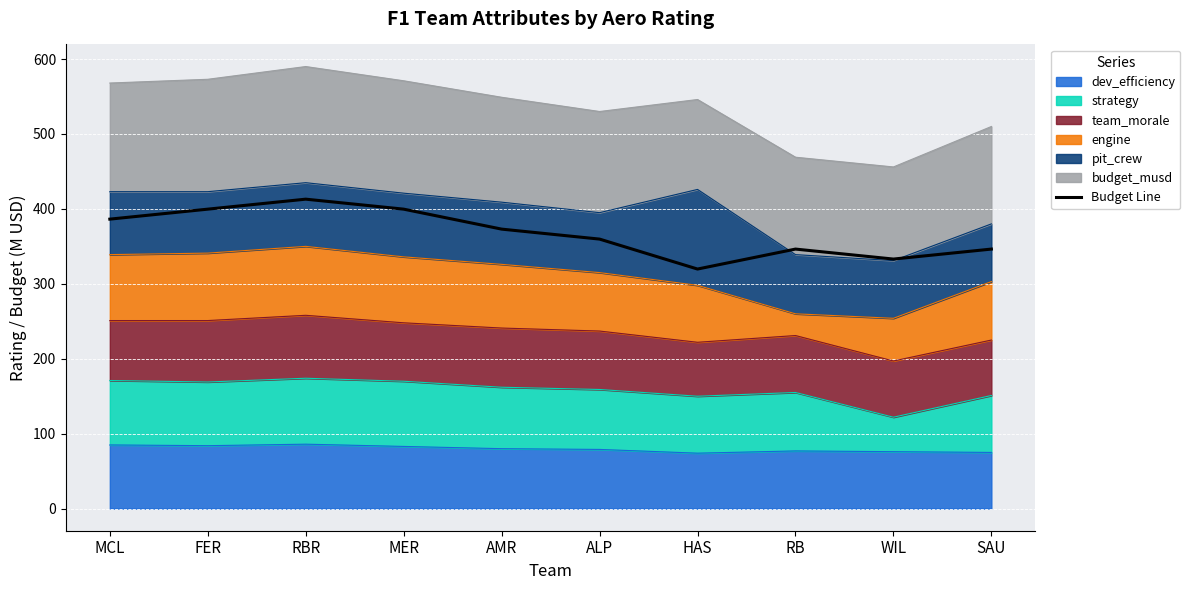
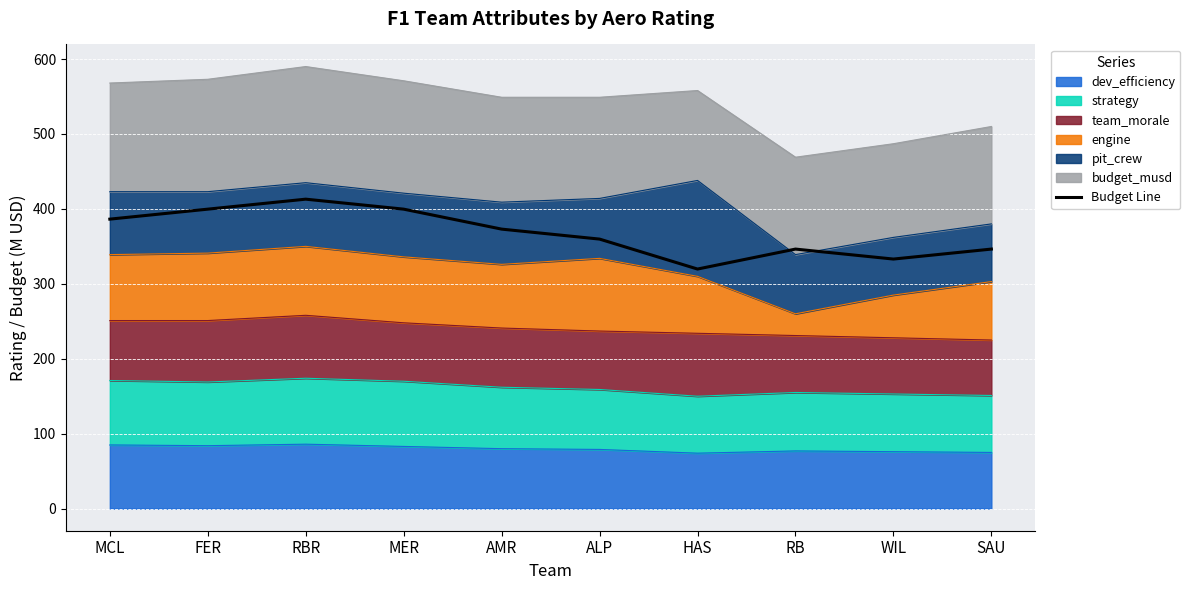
  {
    "dev_efficiency": {
      "MCL": 90,
      "FER": 80,
      "RBR": 90,
      "MER": 80,
      "AMR": 80,
      "ALP": 80,
      "HAS": 70,
      "RB": 80,
      "WIL": 80,
      "SAU": 80
    },
    "strategy": {
      "MCL": 90,
      "FER": 90,
      "RBR": 90,
      "MER": 90,
      "AMR": 80,
      "ALP": 80,
      "HAS": 80,
      "RB": 80,
-     "WIL": 50,
+     "WIL": 80,
      "SAU": 80
    },
    "team_morale": {
      "MCL": 80,
      "FER": 80,
      "RBR": 80,
      "MER": 80,
      "AMR": 80,
      "ALP": 80,
-     "HAS": 70,
+     "HAS": 80,
      "RB": 80,
      "WIL": 80,
      "SAU": 70
    },
    "engine": {
      "MCL": 90,
      "FER": 90,
      "RBR": 90,
      "MER": 90,
      "AMR": 90,
-     "ALP": 80,
+     "ALP": 100,
      "HAS": 80,
      "RB": 30,
      "WIL": 60,
      "SAU": 80
    },
    "pit_crew": {
      "MCL": 80,
      "FER": 80,
      "RBR": 90,
      "MER": 90,
      "AMR": 80,
      "ALP": 80,
      "HAS": 130,
      "RB": 80,
      "SAU": 80
    },
    "budget_musd": {
      "MCL": 150,
      "FER": 150,
      "RBR": 160,
      "MER": 150,
      "AMR": 140,
      "ALP": 140,
      "HAS": 120,
      "RB": 130,
      "WIL": 130,
      "SAU": 130
    },
    "Budget Line": {
      "MCL": 390,
      "FER": 400,
      "RBR": 410,
      "MER": 400,
      "AMR": 370,
      "ALP": 360,
      "HAS": 320,
      "RB": 350,
      "SAU": 350
    }
  }
